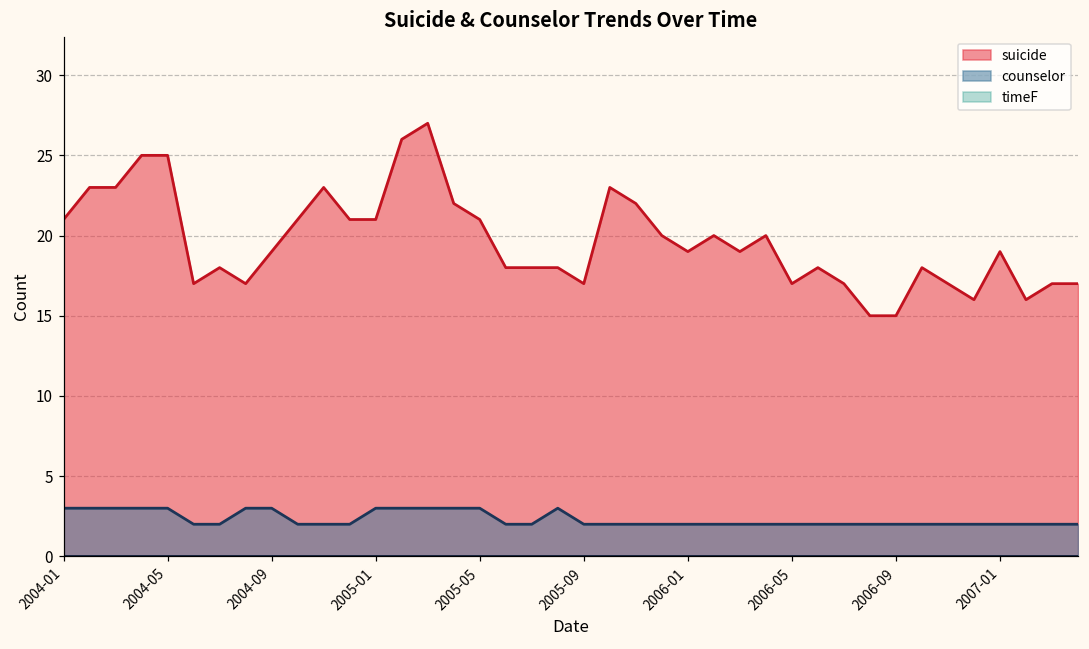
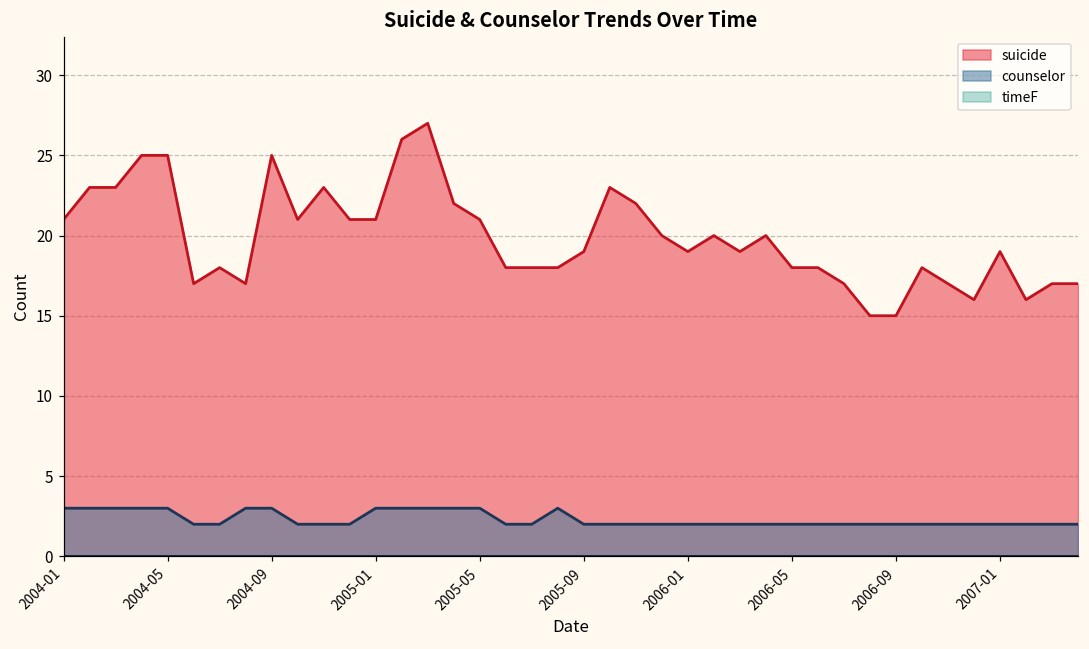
  {
    "suicide": {
      "2004-01": 21,
      "2004-05": 25,
-     "2004-09": 19,
+     "2004-09": 25,
      "2005-01": 21,
      "2005-05": 21,
-     "2005-09": 17,
+     "2005-09": 19,
      "2006-01": 19,
-     "2006-05": 17,
+     "2006-05": 18,
      "2006-09": 15,
      "2007-01": 19
    }
  }
